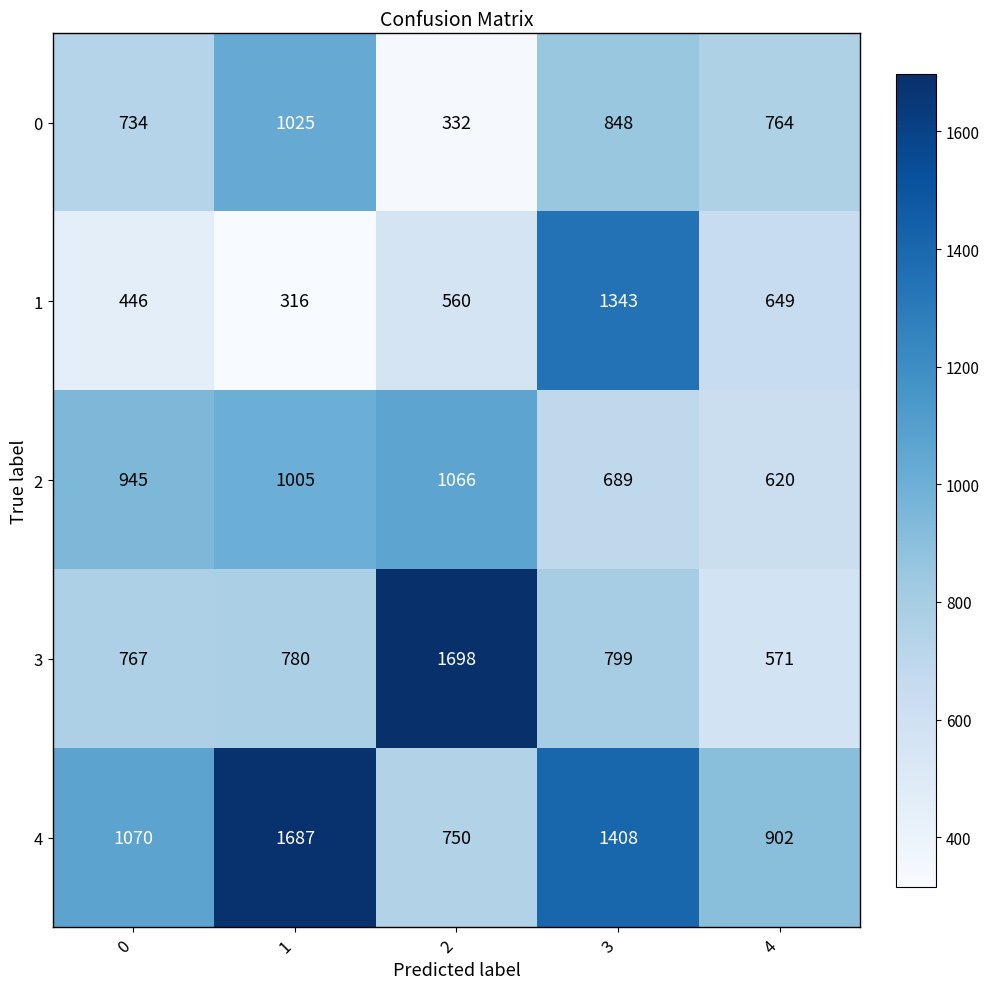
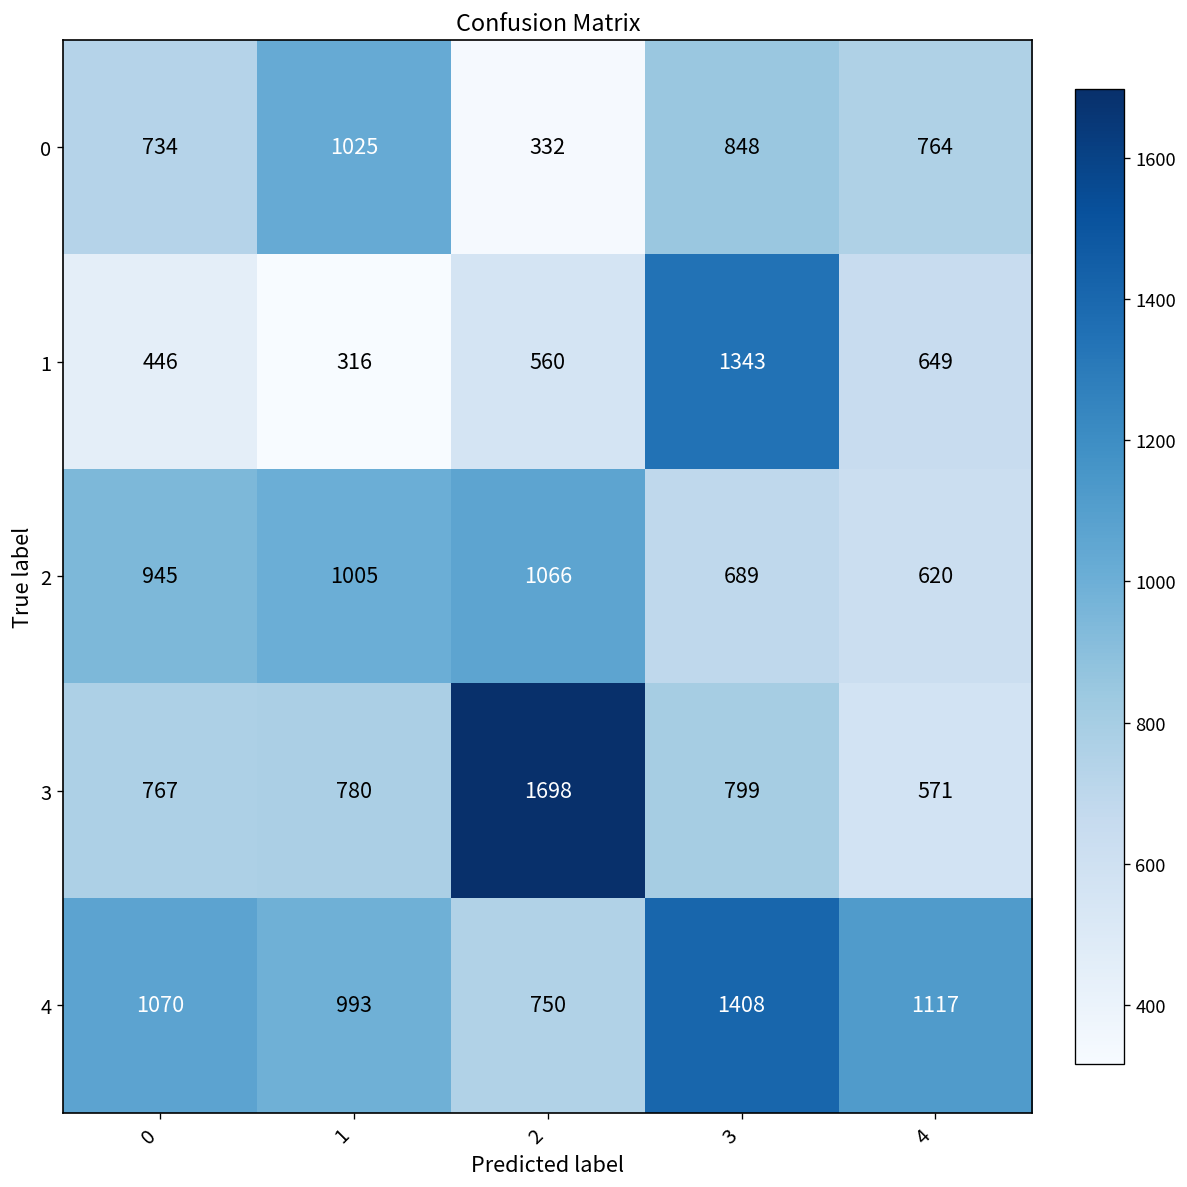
  {
    "0": {
      "0": 734,
      "1": 1025,
      "2": 332,
      "3": 848,
      "4": 764
    },
    "1": {
      "0": 446,
      "1": 316,
      "2": 560,
      "3": 1343,
      "4": 649
    },
    "2": {
      "0": 945,
      "1": 1005,
      "2": 1066,
      "3": 689,
      "4": 620
    },
    "3": {
      "0": 767,
      "1": 780,
      "2": 1698,
      "3": 799,
      "4": 571
    },
    "4": {
      "0": 1070,
-     "1": 1687,
+     "1": 993,
      "2": 750,
      "3": 1408,
-     "4": 902
+     "4": 1117
    }
  }
